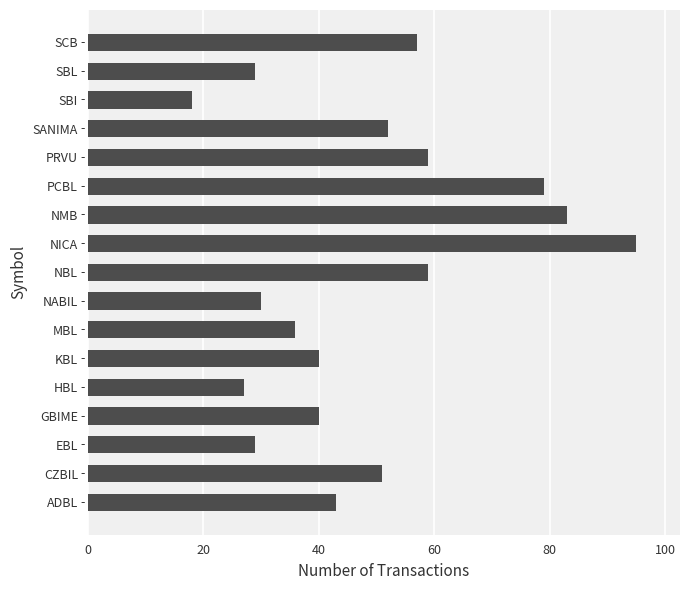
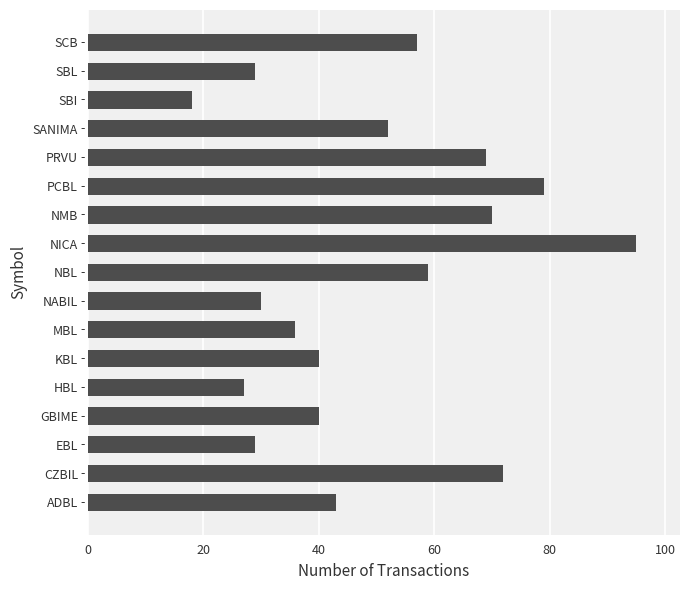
  {
    "SCB": 57,
    "SBL": 29,
    "SBI": 18,
    "SANIMA": 52,
-   "PRVU": 59,
+   "PRVU": 69,
    "PCBL": 79,
-   "NMB": 83,
+   "NMB": 70,
    "NICA": 95,
    "NBL": 59,
    "NABIL": 30,
    "MBL": 36,
    "KBL": 40,
    "HBL": 27,
    "GBIME": 40,
    "EBL": 29,
-   "CZBIL": 51,
+   "CZBIL": 72,
    "ADBL": 43
  }
